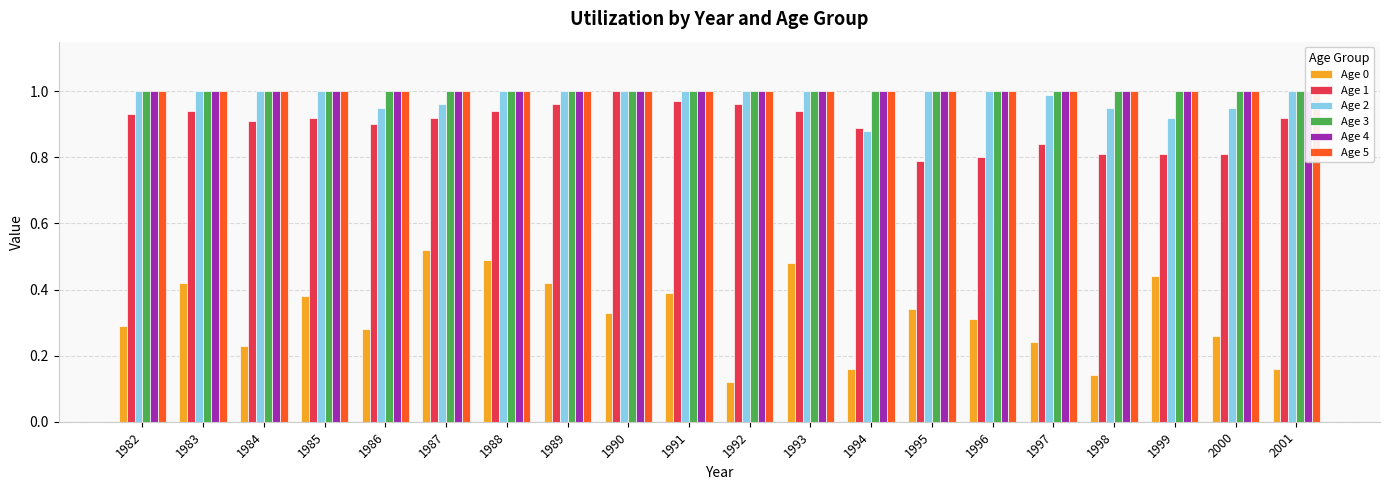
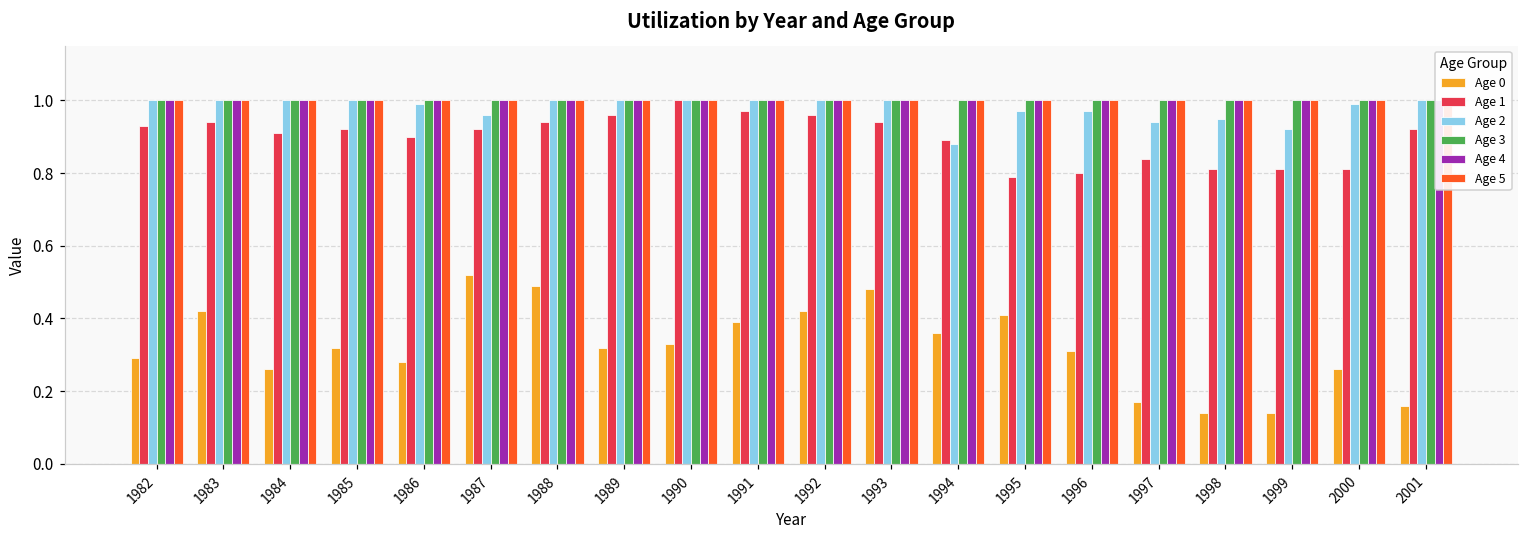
  {
    "Age 0": {
      "1982": 0.29,
      "1983": 0.42,
-     "1984": 0.23,
-     "1985": 0.38,
+     "1984": 0.26,
+     "1985": 0.32,
      "1986": 0.28,
      "1987": 0.52,
      "1988": 0.49,
-     "1989": 0.42,
+     "1989": 0.32,
      "1990": 0.33,
      "1991": 0.39,
-     "1992": 0.12,
+     "1992": 0.42,
      "1993": 0.48,
-     "1994": 0.16,
-     "1995": 0.34,
+     "1994": 0.36,
+     "1995": 0.41,
      "1996": 0.31,
-     "1997": 0.24,
+     "1997": 0.17,
      "1998": 0.14,
-     "1999": 0.44,
+     "1999": 0.14,
      "2000": 0.26,
      "2001": 0.16
    },
    "Age 2": {
      "1982": 1.00,
      "1983": 1.00,
      "1984": 1.00,
      "1985": 1.00,
-     "1986": 0.95,
+     "1986": 0.99,
      "1987": 0.96,
      "1988": 1.00,
      "1989": 1.00,
      "1990": 1.00,
      "1991": 1.00,
      "1992": 1.00,
      "1993": 1.00,
      "1994": 0.88,
-     "1995": 1.00,
-     "1996": 1.00,
-     "1997": 0.99,
+     "1995": 0.97,
+     "1996": 0.97,
+     "1997": 0.94,
      "1998": 0.95,
      "1999": 0.92,
-     "2000": 0.95,
+     "2000": 0.99,
      "2001": 1.00
    },
    "Age 3": {
      "1982": 1.00,
      "1983": 1.00,
      "1984": 1.00,
      "1985": 1.00,
      "1986": 1.00,
      "1987": 1.00,
      "1988": 1.00,
      "1989": 1.00,
      "1990": 1.00,
      "1991": 1.00,
      "1992": 1.00,
      "1993": 1.00,
      "1994": 1.00,
      "1995": 1.00,
      "1996": 1.00,
      "1997": 1.00,
      "1998": 1.00,
      "1999": 1.00,
      "2000": 1.00,
      "2001": 1.00
    },
    "Age 4": {
      "1982": 1.00,
      "1983": 1.00,
      "1984": 1.00,
      "1985": 1.00,
      "1986": 1.00,
      "1987": 1.00,
      "1988": 1.00,
      "1989": 1.00,
      "1990": 1.00,
      "1991": 1.00,
      "1992": 1.00,
      "1993": 1.00,
      "1994": 1.00,
      "1995": 1.00,
      "1996": 1.00,
      "1997": 1.00,
      "1998": 1.00,
      "1999": 1.00,
      "2000": 1.00
    }
  }
